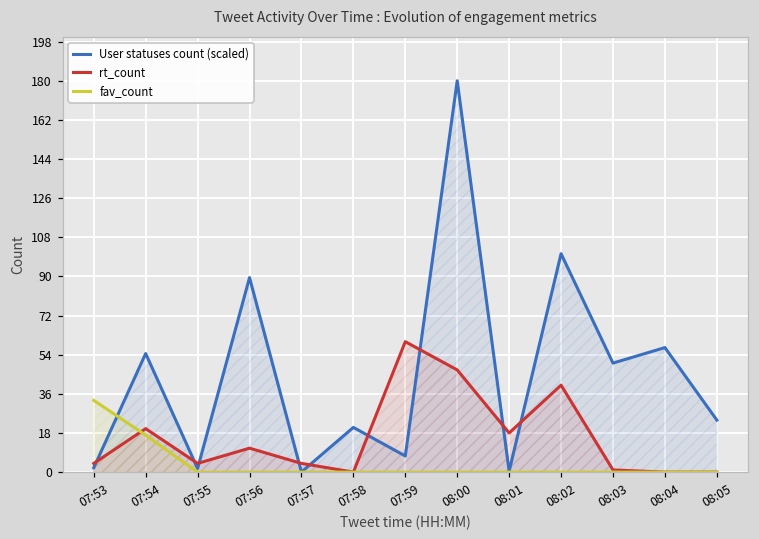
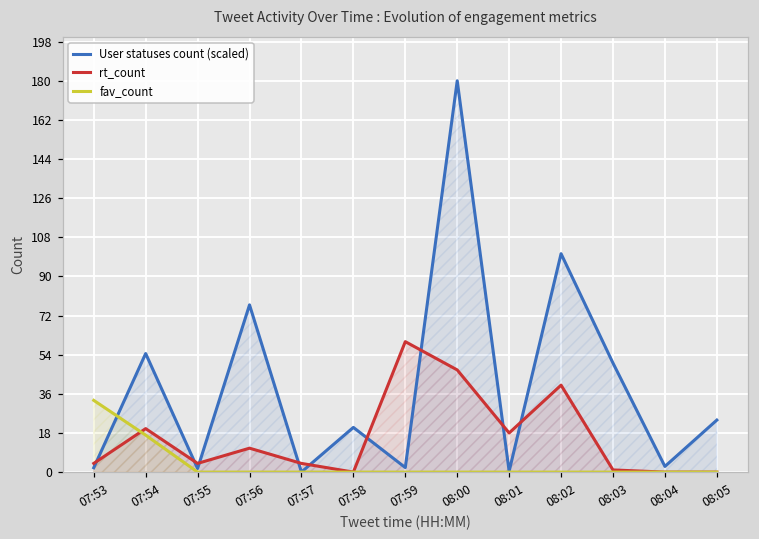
  {
    "User statuses count (scaled)": {
      "07:53": 2,
      "07:54": 55,
      "07:55": 2,
-     "07:56": 89,
+     "07:56": 77,
      "07:58": 21,
-     "07:59": 7,
+     "07:59": 2,
      "08:00": 180,
      "08:02": 100,
      "08:03": 50,
-     "08:04": 57,
+     "08:04": 3,
      "08:05": 24
    },
    "rt_count": {
      "07:53": 4,
      "07:54": 20,
      "07:55": 4,
      "07:56": 11,
      "07:57": 4,
      "07:59": 60,
      "08:00": 47,
      "08:01": 18,
      "08:02": 40
    },
    "fav_count": {
      "07:53": 33,
      "07:54": 17,
      "07:55": 0,
      "07:56": 0,
      "07:59": 0,
      "08:00": 0,
      "08:02": 0
    }
  }
